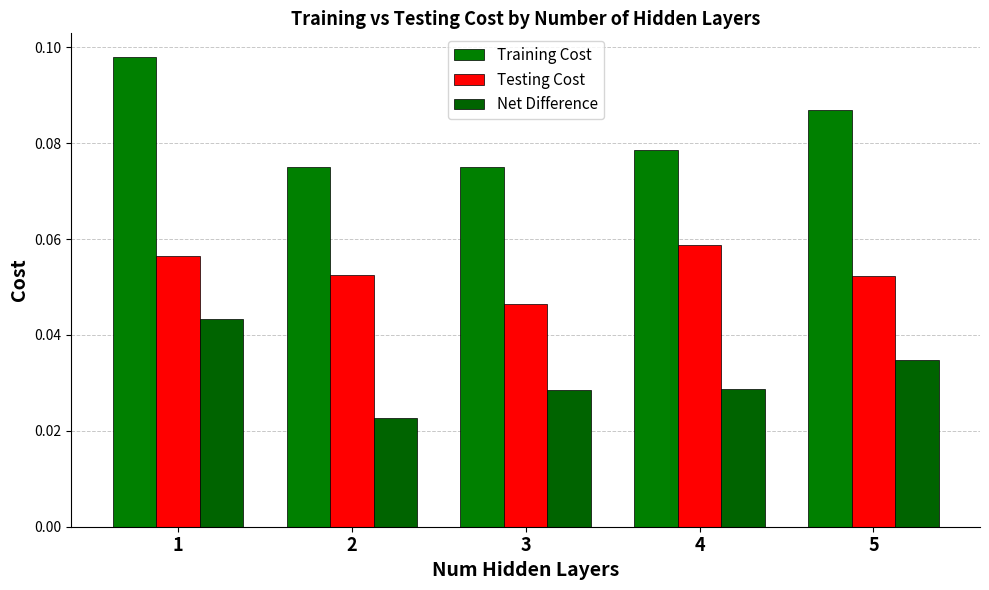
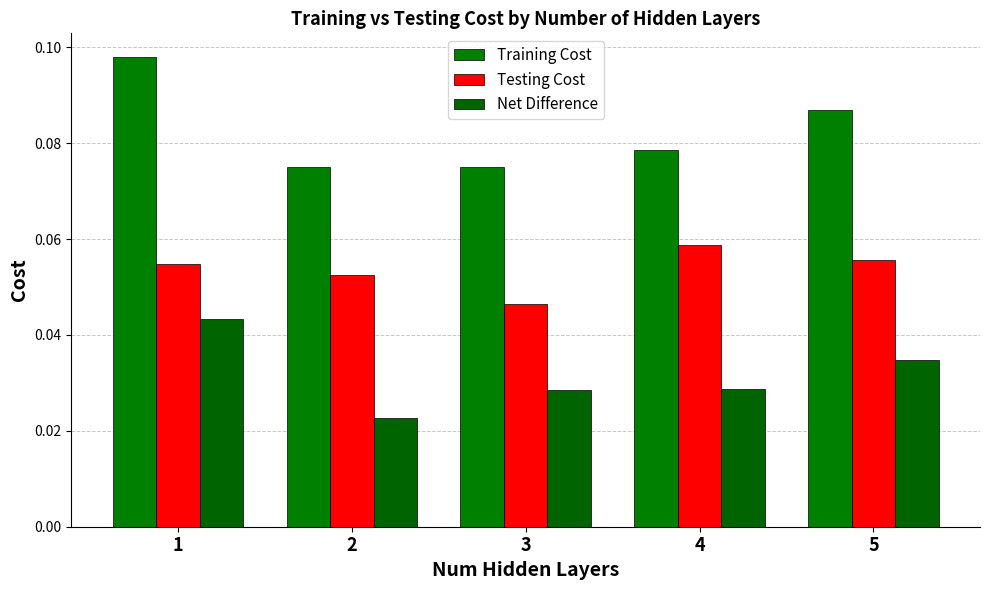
  {
    "Testing Cost": {
-     "1": 0.057,
+     "1": 0.055,
      "2": 0.052,
      "3": 0.047,
      "4": 0.059,
-     "5": 0.052
+     "5": 0.056
    }
  }
